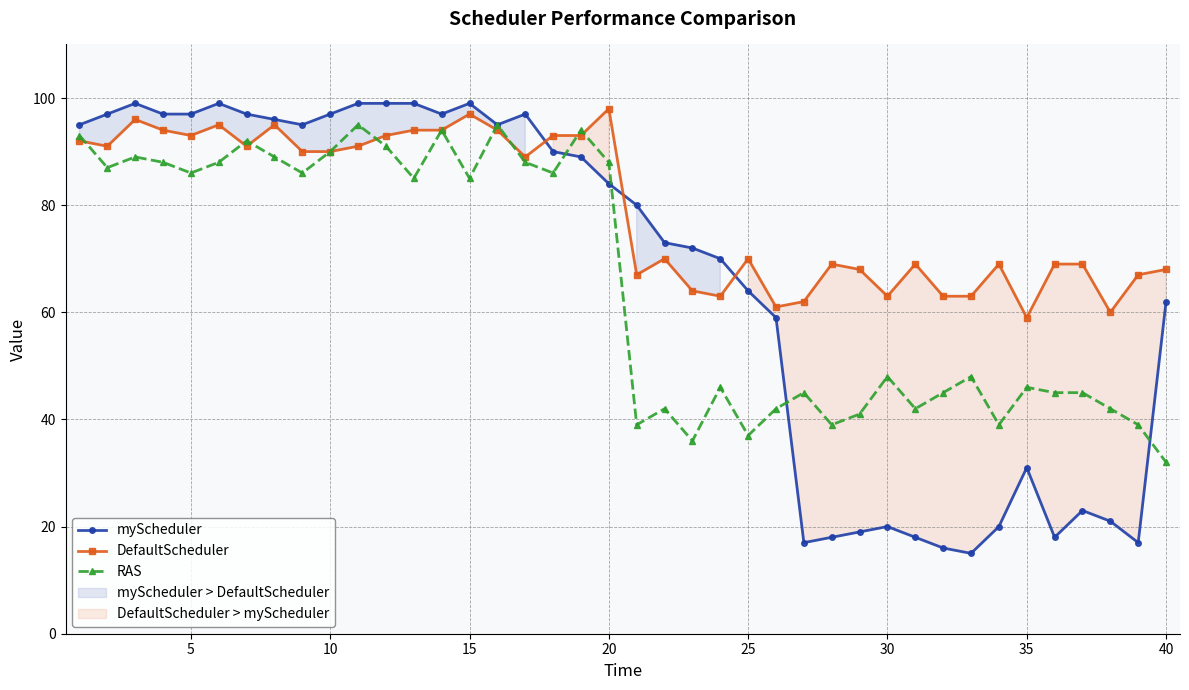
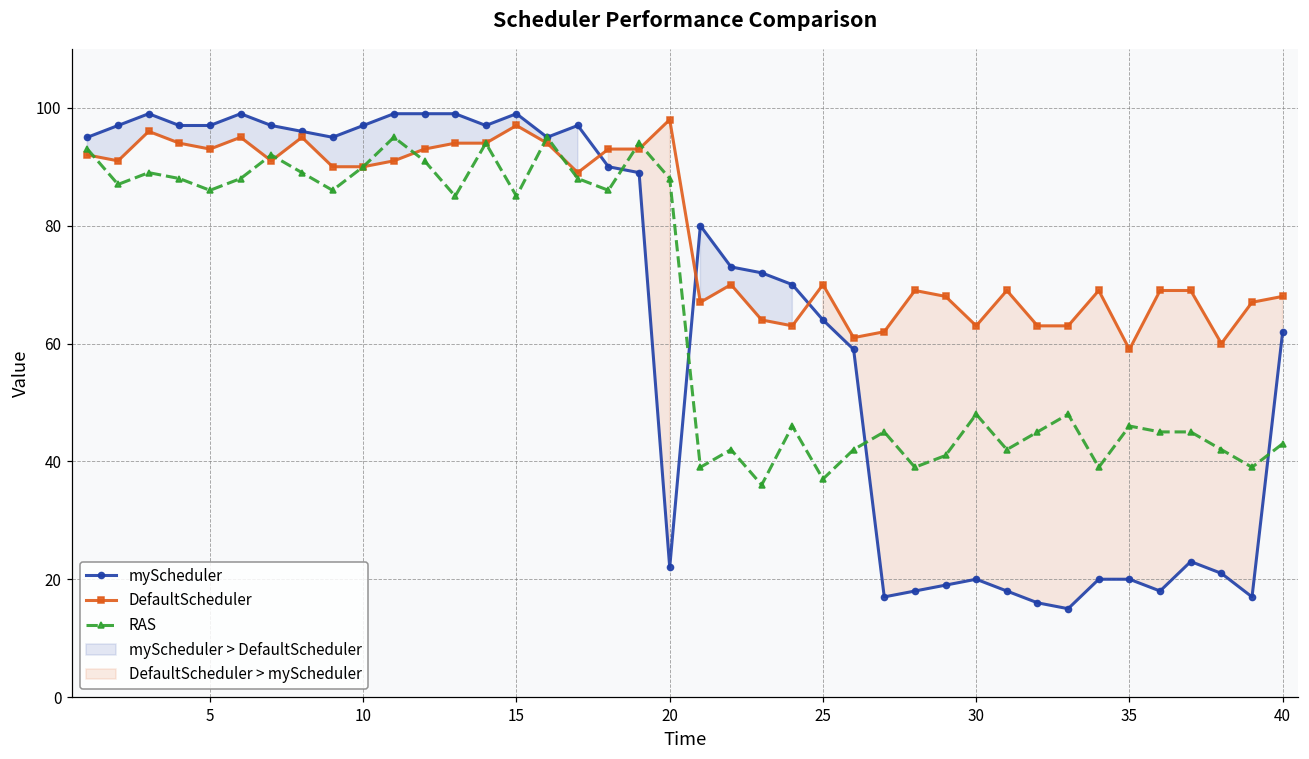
  {
    "myScheduler": {
      "5": 97,
      "10": 97,
      "15": 99,
-     "20": 84,
+     "20": 22,
      "25": 64,
      "30": 20,
-     "35": 31,
+     "35": 20,
      "40": 62
    },
    "DefaultScheduler": {
      "5": 93,
      "15": 97,
      "20": 98,
      "25": 70,
      "30": 63,
      "35": 59,
      "40": 68
    },
    "RAS": {
      "5": 86,
      "15": 85,
      "20": 88,
      "25": 37,
      "30": 48,
      "35": 46,
-     "40": 32
+     "40": 43
    }
  }
